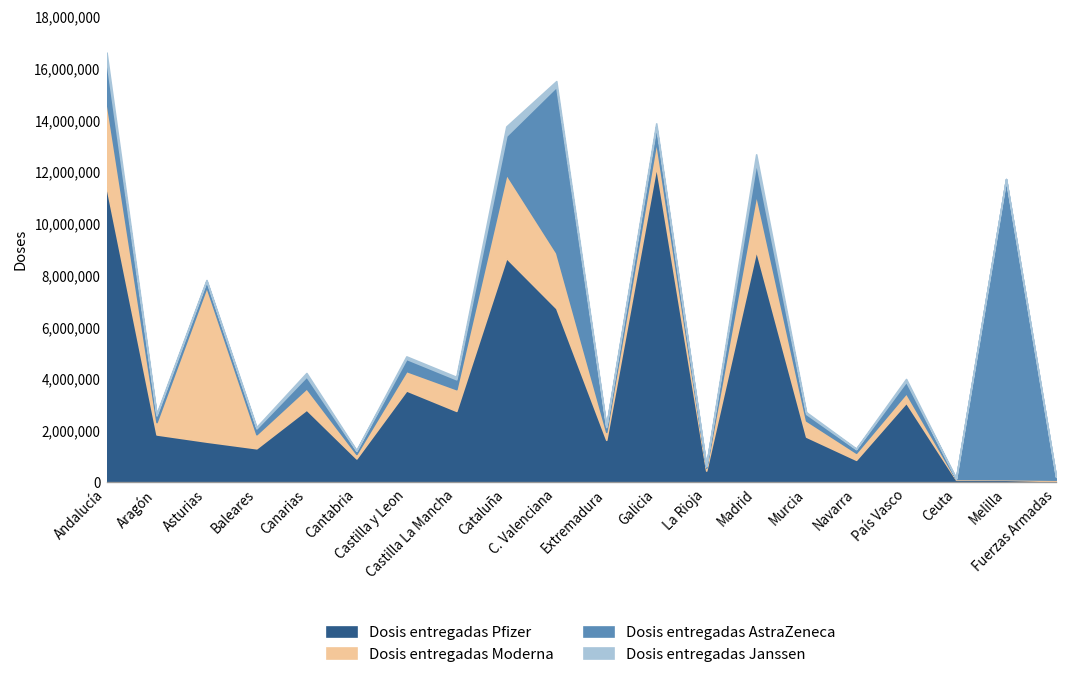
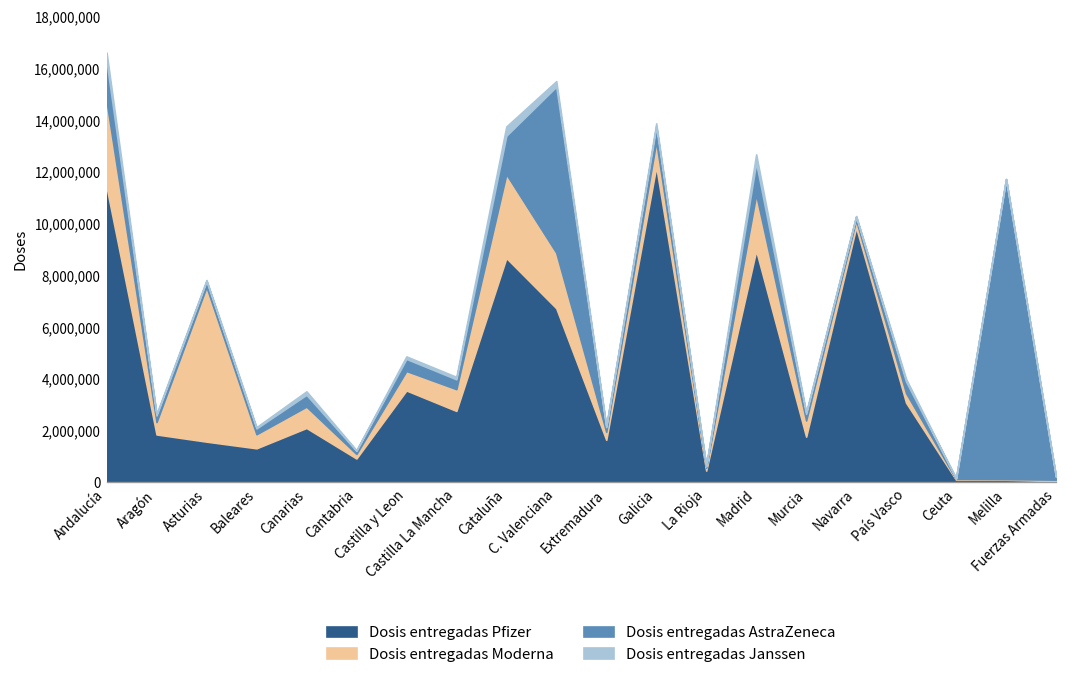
  {
    "Dosis entregadas Pfizer": {
      "Andalucía": "11,400,000",
      "Aragón": "1,900,000",
      "Asturias": "1,600,000",
      "Baleares": "1,300,000",
-     "Canarias": "2,800,000",
+     "Canarias": "2,100,000",
      "Cantabria": "900,000",
      "Castilla y Leon": "3,600,000",
      "Castilla La Mancha": "2,800,000",
      "Cataluña": "8,700,000",
      "C. Valenciana": "6,700,000",
      "Extremadura": "1,600,000",
      "Galicia": "12,200,000",
      "Madrid": "9,000,000",
      "Murcia": "1,800,000",
-     "Navarra": "900,000",
+     "Navarra": "9,900,000",
      "País Vasco": "3,100,000"
    },
    "Dosis entregadas Moderna": {
      "Andalucía": "14,700,000",
      "Aragón": "2,300,000",
      "Asturias": "7,600,000",
      "Baleares": "1,900,000",
      "Cantabria": "1,100,000",
      "Castilla y Leon": "4,300,000",
      "Castilla La Mancha": "3,600,000",
      "Cataluña": "11,900,000",
      "C. Valenciana": "8,900,000",
      "Extremadura": "2,000,000",
      "Galicia": "13,200,000",
      "Madrid": "11,100,000",
      "Murcia": "2,400,000",
      "País Vasco": "3,500,000"
    },
    "Dosis entregadas AstraZeneca": {
      "Andalucía": "16,300,000",
      "Cataluña": "13,400,000",
      "C. Valenciana": "15,300,000",
      "Galicia": "13,800,000",
      "Madrid": "12,400,000"
    },
    "Dosis entregadas Janssen": {
      "Andalucía": "300,000",
      "Canarias": "100,000",
      "Cataluña": "400,000",
      "C. Valenciana": "200,000",
      "Galicia": "100,000",
      "Madrid": "300,000"
    }
  }
